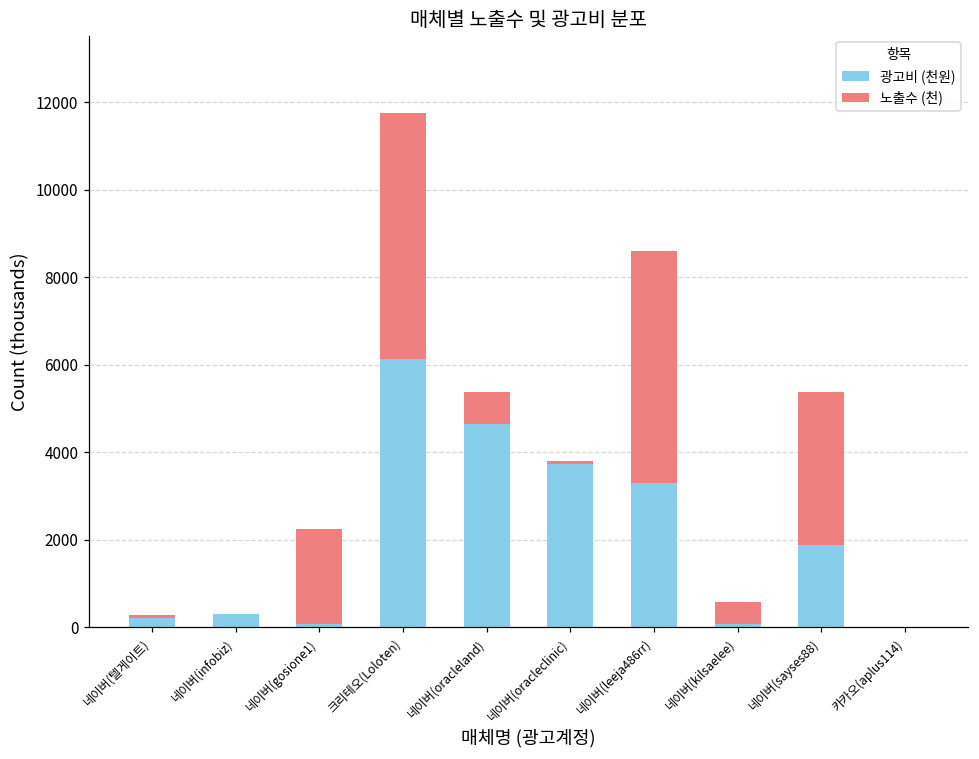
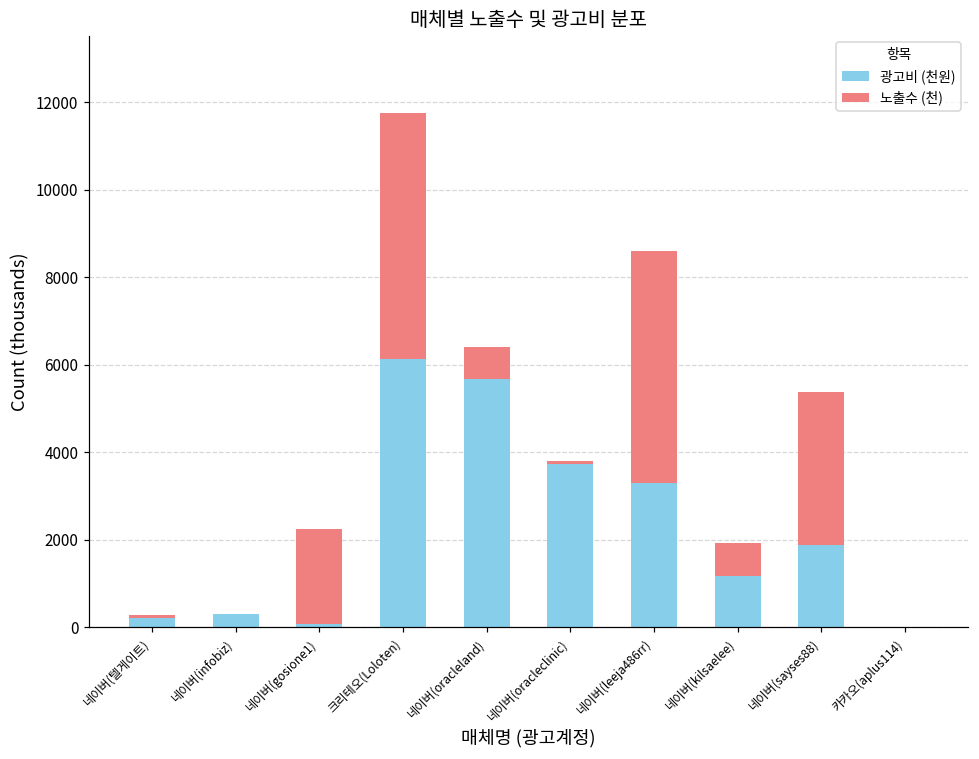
  {
    "광고비 (천원)": {
      "네이버(텔게이트)": 200,
      "네이버(infobiz)": 300,
      "네이버(gosione1)": 100,
      "크리테오(Loloten)": 6100,
-     "네이버(oracleland)": 4600,
+     "네이버(oracleland)": 5700,
      "네이버(oracleclinic)": 3700,
      "네이버(leeja486rr)": 3300,
-     "네이버(kilsaelee)": 100,
+     "네이버(kilsaelee)": 1200,
      "네이버(sayses88)": 1900
    },
    "노출수 (천)": {
      "네이버(텔게이트)": 100,
      "네이버(gosione1)": 2200,
      "크리테오(Loloten)": 5600,
      "네이버(oracleland)": 700,
      "네이버(oracleclinic)": 100,
      "네이버(leeja486rr)": 5300,
-     "네이버(kilsaelee)": 500,
+     "네이버(kilsaelee)": 800,
      "네이버(sayses88)": 3500
    }
  }
